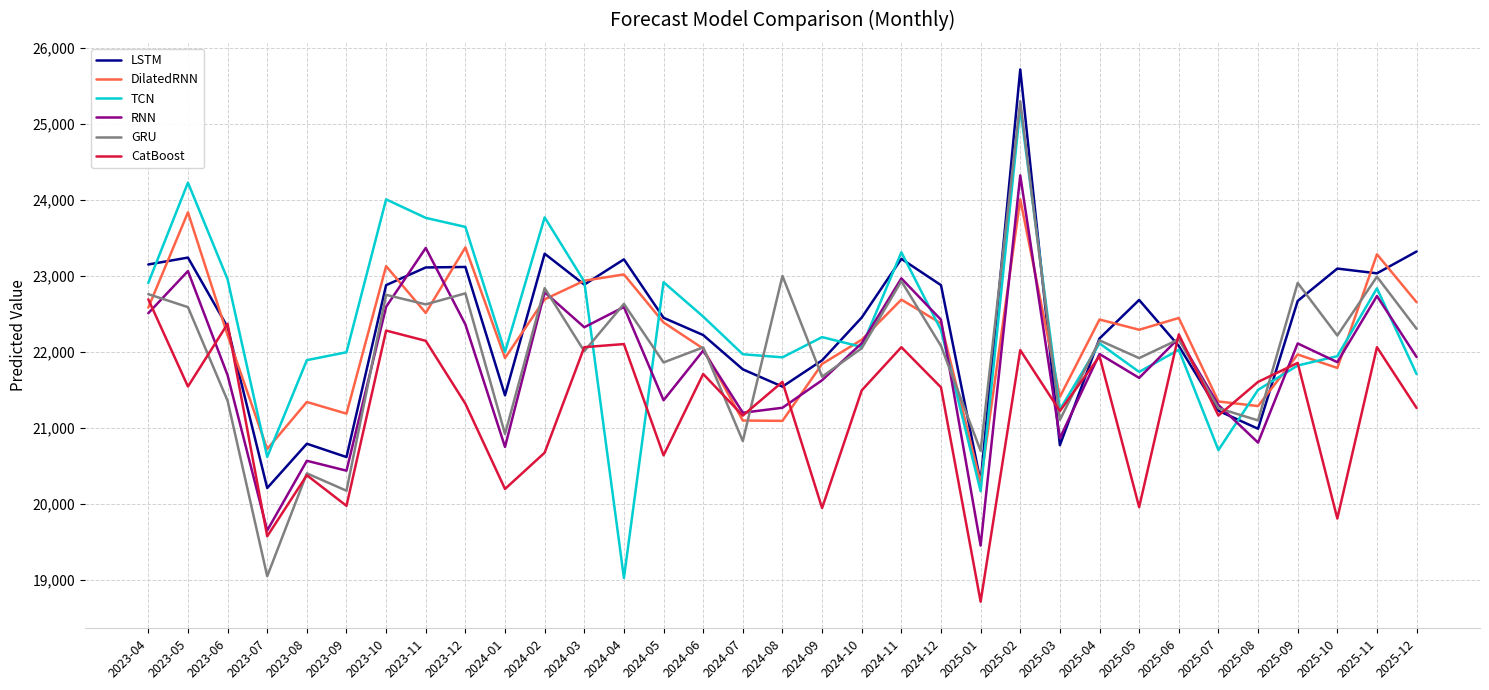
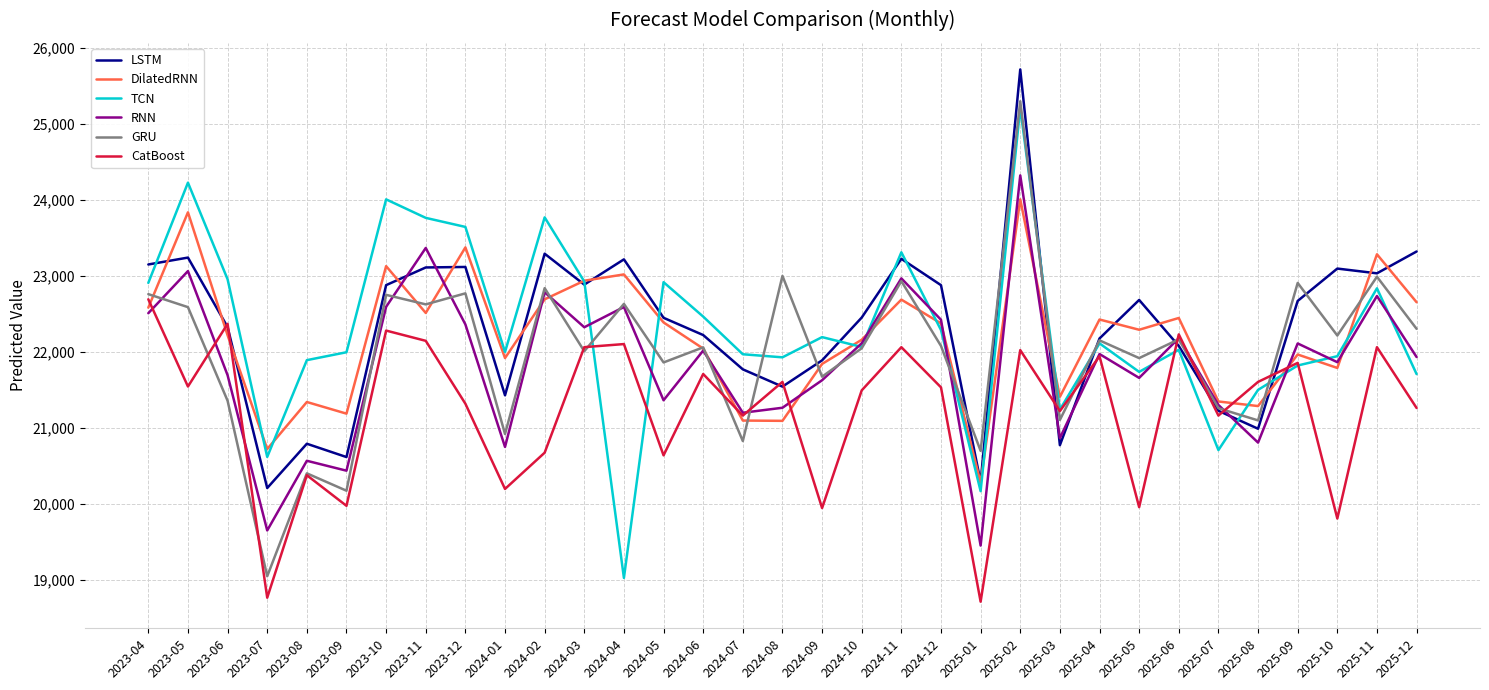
  {
    "LSTM": {
      "2023-04": "23,100",
      "2023-05": "23,200",
      "2023-06": "22,300",
      "2023-07": "20,200",
      "2023-08": "20,800",
      "2023-09": "20,600",
      "2023-10": "22,900",
      "2023-11": "23,100",
      "2023-12": "23,100",
      "2024-01": "21,400",
      "2024-02": "23,300",
      "2024-03": "22,900",
      "2024-04": "23,200",
      "2024-05": "22,400",
      "2024-06": "22,200",
      "2024-07": "21,800",
      "2024-08": "21,500",
      "2024-09": "21,900",
      "2024-10": "22,400",
      "2024-11": "23,200",
      "2024-12": "22,900",
      "2025-02": "25,700",
      "2025-03": "20,800",
      "2025-05": "22,700",
      "2025-06": "22,100",
      "2025-07": "21,200",
      "2025-08": "21,000",
      "2025-09": "22,700",
      "2025-10": "23,100",
      "2025-11": "23,000",
      "2025-12": "23,300"
    },
    "DilatedRNN": {
      "2023-04": "22,600",
      "2023-05": "23,800",
      "2023-06": "22,200",
      "2023-07": "20,700",
      "2023-08": "21,300",
      "2023-09": "21,200",
      "2023-10": "23,100",
      "2023-11": "22,500",
      "2023-12": "23,400",
      "2024-01": "21,900",
      "2024-02": "22,700",
      "2024-04": "23,000",
      "2024-05": "22,400",
      "2024-07": "21,100",
      "2024-08": "21,100",
      "2024-09": "21,800",
      "2024-10": "22,200",
      "2024-11": "22,700",
      "2024-12": "22,400",
      "2025-02": "24,000",
      "2025-03": "21,400",
      "2025-04": "22,400",
      "2025-05": "22,300",
      "2025-06": "22,400",
      "2025-07": "21,300",
      "2025-08": "21,300",
      "2025-09": "22,000",
      "2025-10": "21,800",
      "2025-11": "23,300",
      "2025-12": "22,600"
    },
    "TCN": {
      "2023-04": "22,900",
      "2023-05": "24,200",
      "2023-06": "23,000",
      "2023-07": "20,600",
      "2023-08": "21,900",
      "2023-09": "22,000",
      "2023-10": "24,000",
      "2023-11": "23,800",
      "2023-12": "23,600",
      "2024-01": "22,000",
      "2024-02": "23,800",
      "2024-04": "19,000",
      "2024-05": "22,900",
      "2024-06": "22,500",
      "2024-07": "22,000",
      "2024-08": "21,900",
      "2024-09": "22,200",
      "2024-11": "23,300",
      "2024-12": "22,300",
      "2025-01": "20,200",
      "2025-02": "25,200",
      "2025-04": "22,100",
      "2025-05": "21,700",
      "2025-06": "22,000",
      "2025-07": "20,700",
      "2025-08": "21,500",
      "2025-09": "21,800",
      "2025-10": "21,900",
      "2025-11": "22,800",
      "2025-12": "21,700"
    },
    "RNN": {
      "2023-04": "22,500",
      "2023-05": "23,100",
      "2023-06": "21,700",
      "2023-07": "19,600",
      "2023-08": "20,600",
      "2023-09": "20,400",
      "2023-10": "22,600",
      "2023-11": "23,400",
      "2023-12": "22,400",
      "2024-01": "20,700",
      "2024-02": "22,800",
      "2024-03": "22,300",
      "2024-04": "22,600",
      "2024-05": "21,400",
      "2024-07": "21,200",
      "2024-08": "21,300",
      "2024-09": "21,600",
      "2024-10": "22,100",
      "2024-11": "23,000",
      "2024-12": "22,400",
      "2025-01": "19,400",
      "2025-02": "24,300",
      "2025-03": "20,900",
      "2025-05": "21,700",
      "2025-07": "21,300",
      "2025-08": "20,800",
      "2025-09": "22,100",
      "2025-10": "21,900",
      "2025-11": "22,700",
      "2025-12": "21,900"
    },
    "GRU": {
      "2023-04": "22,800",
      "2023-05": "22,600",
      "2023-06": "21,400",
      "2023-07": "19,000",
      "2023-09": "20,200",
      "2023-10": "22,700",
      "2023-11": "22,600",
      "2023-12": "22,800",
      "2024-01": "20,900",
      "2024-02": "22,800",
      "2024-03": "22,000",
      "2024-04": "22,600",
      "2024-05": "21,900",
      "2024-07": "20,800",
      "2024-08": "23,000",
      "2024-09": "21,700",
      "2024-11": "22,900",
      "2024-12": "22,100",
      "2025-01": "20,700",
      "2025-02": "25,300",
      "2025-03": "21,100",
      "2025-05": "21,900",
      "2025-07": "21,300",
      "2025-08": "21,100",
      "2025-09": "22,900",
      "2025-10": "22,200",
      "2025-11": "23,000",
      "2025-12": "22,300"
    },
    "CatBoost": {
      "2023-04": "22,700",
      "2023-05": "21,500",
      "2023-06": "22,400",
-     "2023-07": "19,600",
+     "2023-07": "18,800",
      "2023-09": "20,000",
      "2023-10": "22,300",
      "2023-11": "22,100",
      "2023-12": "21,300",
      "2024-01": "20,200",
      "2024-02": "20,700",
      "2024-03": "22,100",
      "2024-04": "22,100",
      "2024-05": "20,600",
      "2024-06": "21,700",
      "2024-07": "21,200",
      "2024-08": "21,600",
      "2024-09": "19,900",
      "2024-10": "21,500",
      "2024-11": "22,100",
      "2024-12": "21,500",
      "2025-01": "18,700",
      "2025-02": "22,000",
      "2025-05": "20,000",
      "2025-06": "22,200",
      "2025-07": "21,200",
      "2025-08": "21,600",
      "2025-09": "21,900",
      "2025-10": "19,800",
      "2025-11": "22,100",
      "2025-12": "21,300"
    }
  }
